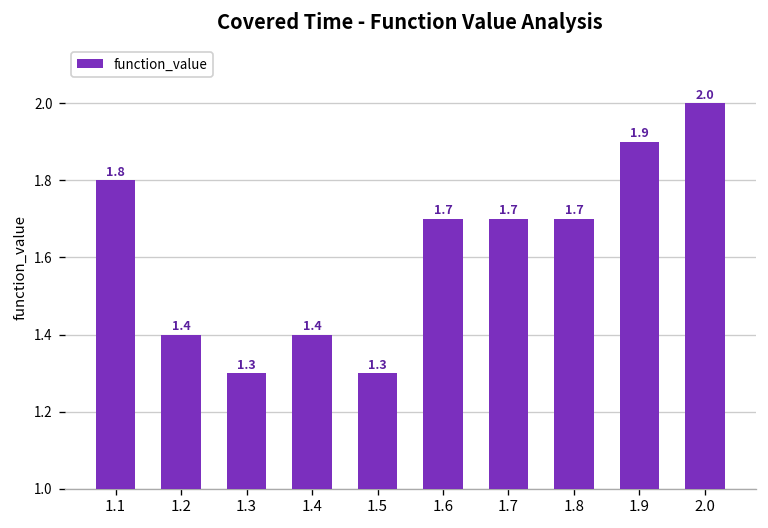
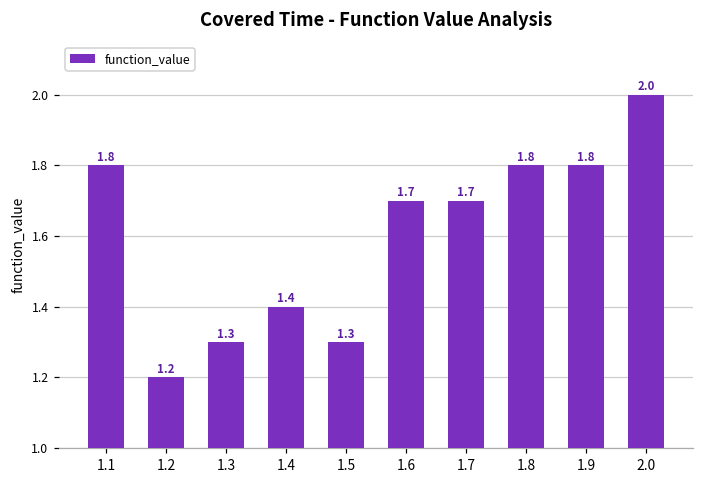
  {
    "1.1": 1.8,
-   "1.2": 1.4,
+   "1.2": 1.2,
    "1.3": 1.3,
    "1.4": 1.4,
    "1.5": 1.3,
    "1.6": 1.7,
    "1.7": 1.7,
-   "1.8": 1.7,
-   "1.9": 1.9,
+   "1.8": 1.8,
+   "1.9": 1.8,
    "2.0": 2.0
  }
